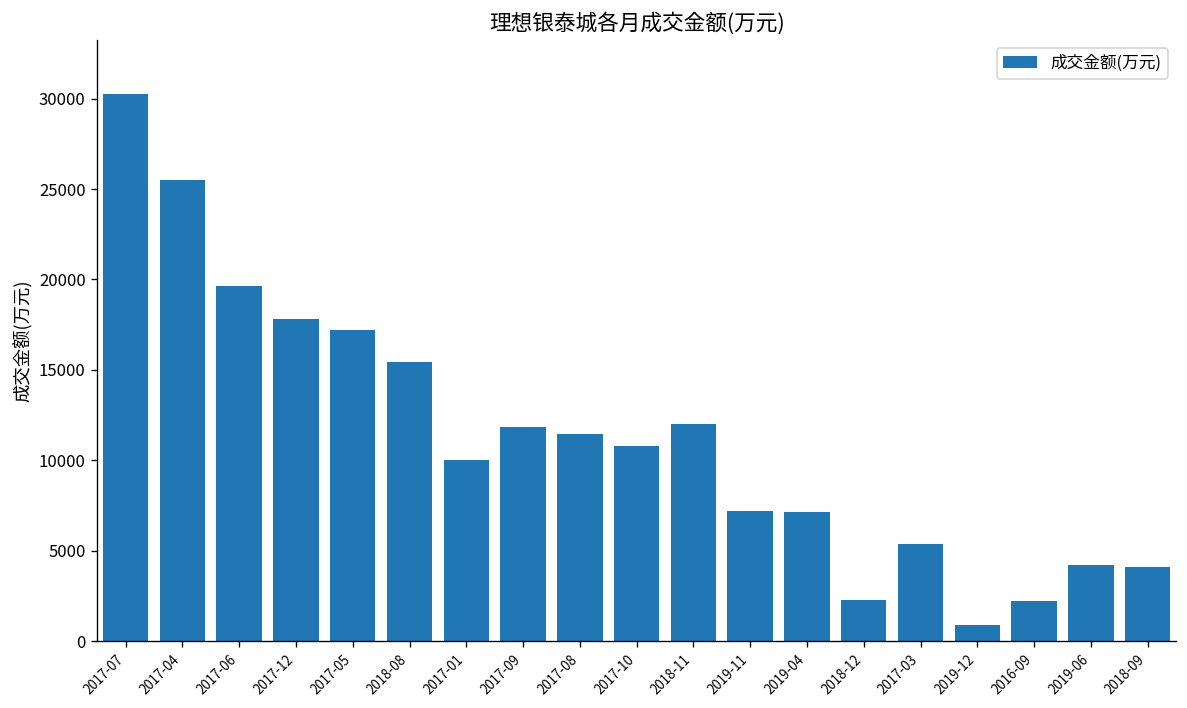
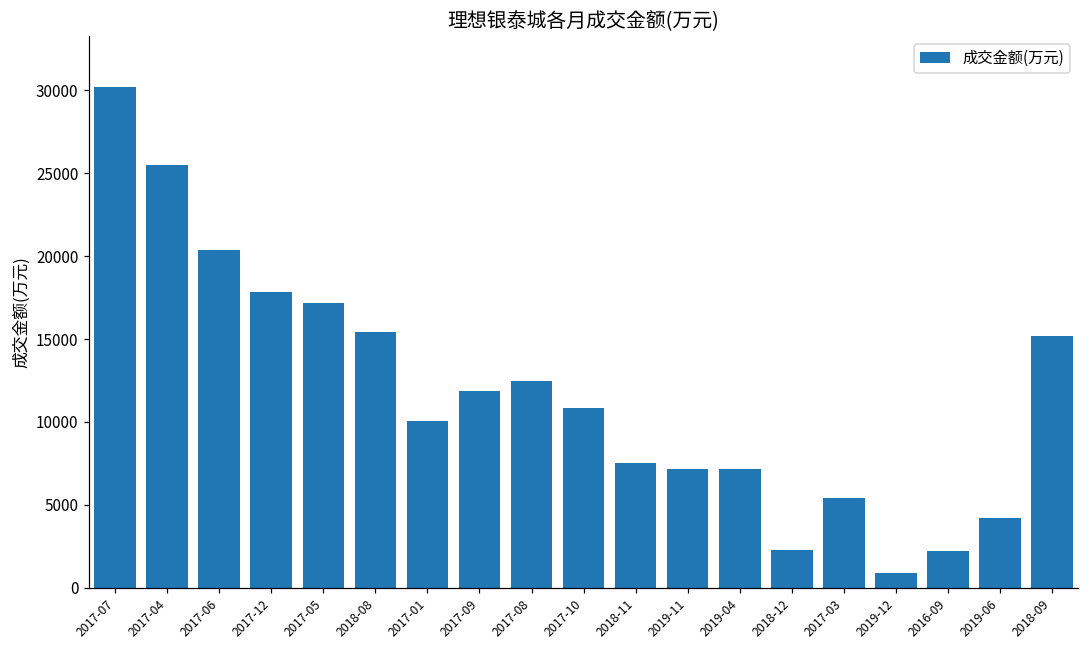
  {
    "2017-07": 30200,
    "2017-04": 25500,
-   "2017-06": 19600,
+   "2017-06": 20300,
    "2017-12": 17800,
    "2017-05": 17200,
    "2018-08": 15400,
    "2017-01": 10000,
    "2017-09": 11800,
-   "2017-08": 11500,
+   "2017-08": 12500,
    "2017-10": 10800,
-   "2018-11": 12000,
+   "2018-11": 7500,
    "2019-11": 7200,
    "2019-04": 7100,
    "2018-12": 2300,
    "2017-03": 5400,
    "2019-12": 900,
    "2016-09": 2200,
    "2019-06": 4200,
-   "2018-09": 4100
+   "2018-09": 15200
  }
